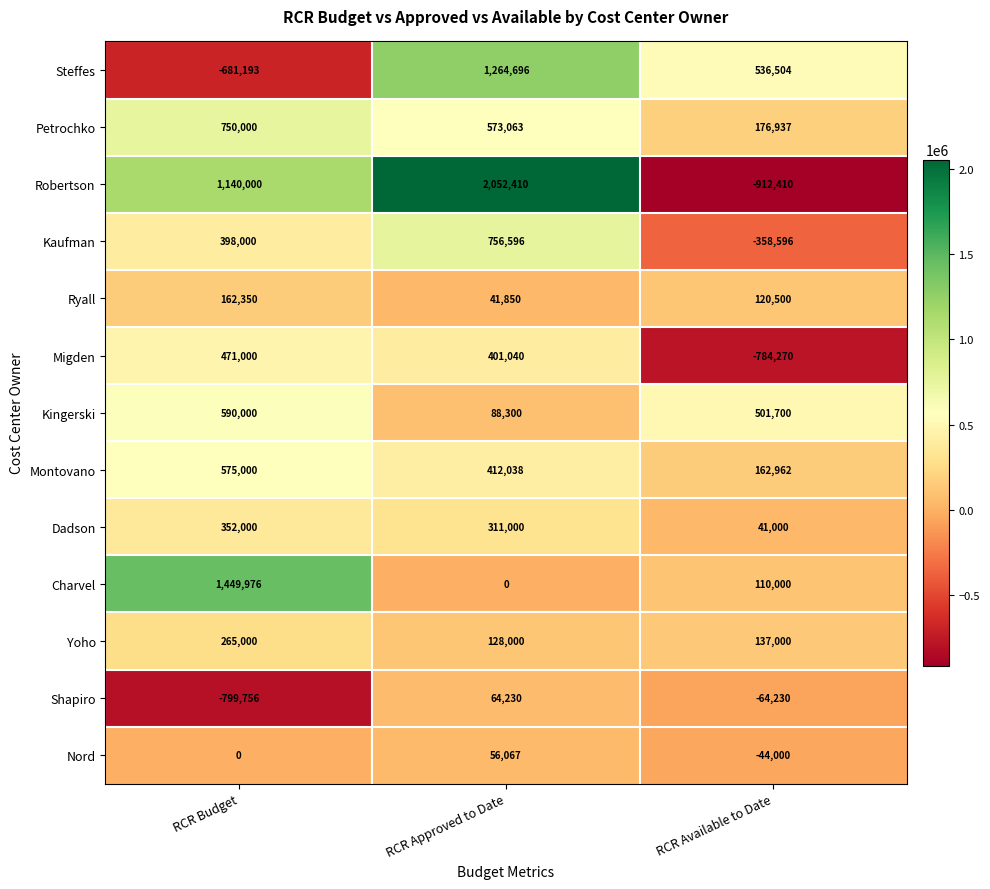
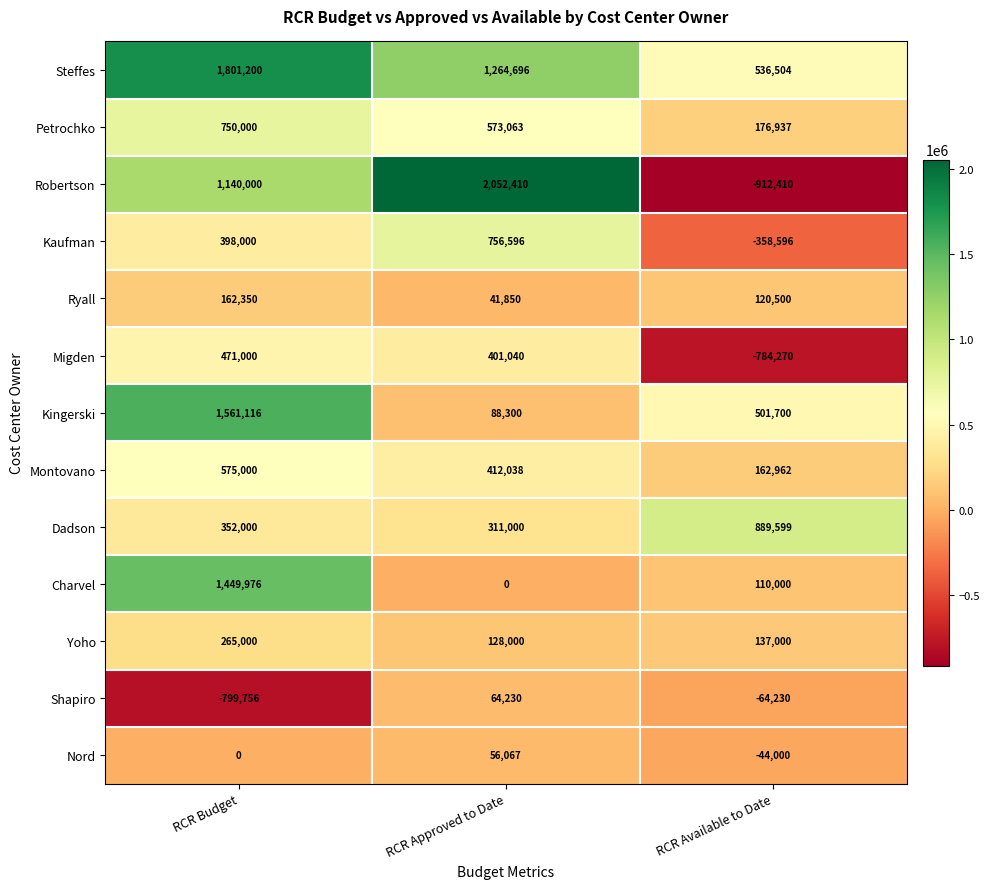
  {
    "Steffes": {
-     "RCR Budget": "-681,193",
+     "RCR Budget": "1,801,200",
      "RCR Approved to Date": "1,264,696",
      "RCR Available to Date": "536,504"
    },
    "Petrochko": {
      "RCR Budget": "750,000",
      "RCR Approved to Date": "573,063",
      "RCR Available to Date": "176,937"
    },
    "Robertson": {
      "RCR Budget": "1,140,000",
      "RCR Approved to Date": "2,052,410",
      "RCR Available to Date": "-912,410"
    },
    "Kaufman": {
      "RCR Budget": "398,000",
      "RCR Approved to Date": "756,596",
      "RCR Available to Date": "-358,596"
    },
    "Ryall": {
      "RCR Budget": "162,350",
      "RCR Approved to Date": "41,850",
      "RCR Available to Date": "120,500"
    },
    "Migden": {
      "RCR Budget": "471,000",
      "RCR Approved to Date": "401,040",
      "RCR Available to Date": "-784,270"
    },
    "Kingerski": {
-     "RCR Budget": "590,000",
+     "RCR Budget": "1,561,116",
      "RCR Approved to Date": "88,300",
      "RCR Available to Date": "501,700"
    },
    "Montovano": {
      "RCR Budget": "575,000",
      "RCR Approved to Date": "412,038",
      "RCR Available to Date": "162,962"
    },
    "Dadson": {
      "RCR Budget": "352,000",
      "RCR Approved to Date": "311,000",
-     "RCR Available to Date": "41,000"
+     "RCR Available to Date": "889,599"
    },
    "Charvel": {
      "RCR Budget": "1,449,976",
      "RCR Approved to Date": "0",
      "RCR Available to Date": "110,000"
    },
    "Yoho": {
      "RCR Budget": "265,000",
      "RCR Approved to Date": "128,000",
      "RCR Available to Date": "137,000"
    },
    "Shapiro": {
      "RCR Budget": "-799,756",
      "RCR Approved to Date": "64,230",
      "RCR Available to Date": "-64,230"
    },
    "Nord": {
      "RCR Budget": "0",
      "RCR Approved to Date": "56,067",
      "RCR Available to Date": "-44,000"
    }
  }
